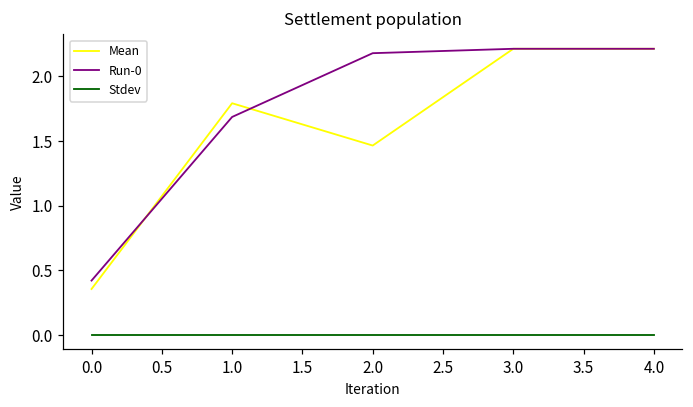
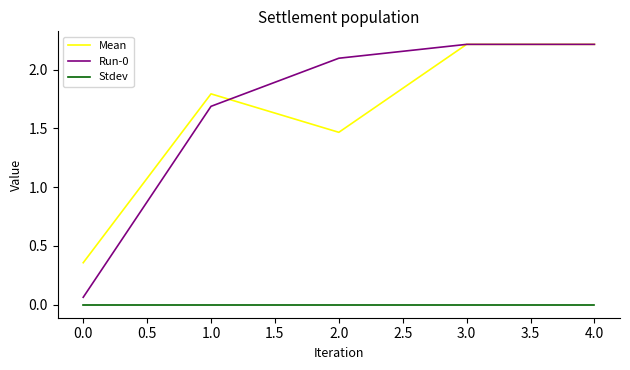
  {
    "Mean": {
      "0.0": 0.36,
      "1.0": 1.79,
      "2.0": 1.47
    },
    "Run-0": {
-     "0.0": 0.42,
+     "0.0": 0.06,
      "1.0": 1.69,
-     "2.0": 2.18
+     "2.0": 2.10
    },
    "Stdev": {
      "0.0": 0.00,
      "1.0": 0.00,
      "2.0": 0.00,
      "3.0": 0.00,
      "4.0": 0.00
    }
  }
